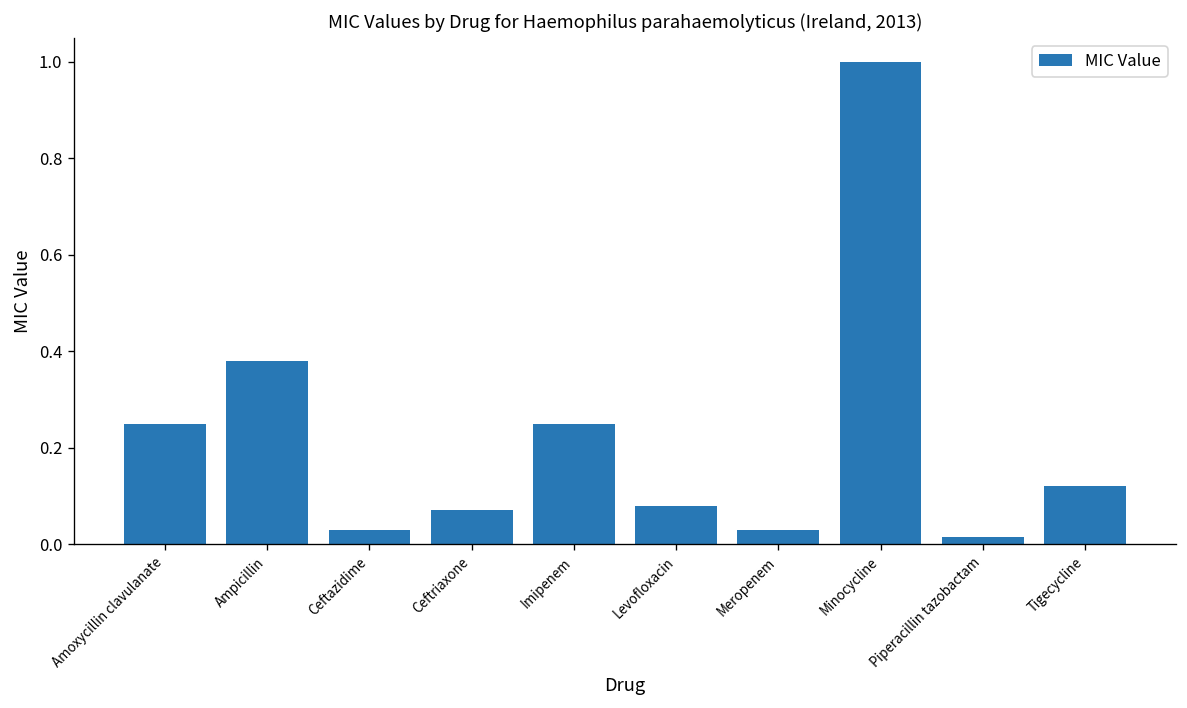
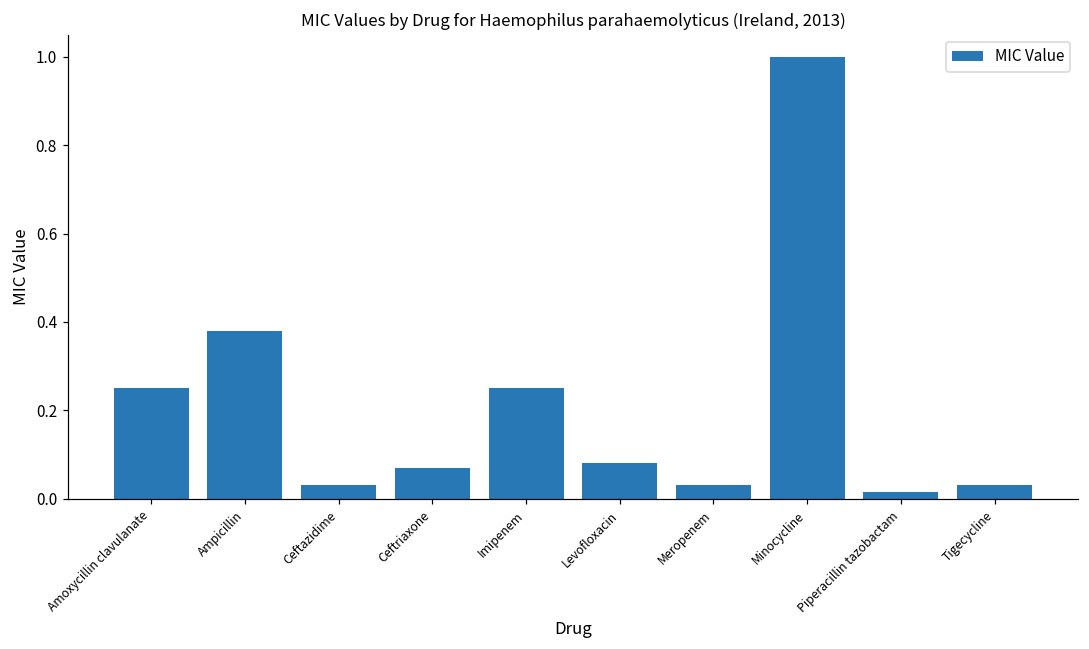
  {
    "Amoxycillin clavulanate": 0.25,
    "Ampicillin": 0.38,
    "Ceftazidime": 0.03,
    "Ceftriaxone": 0.07,
    "Imipenem": 0.25,
    "Levofloxacin": 0.08,
    "Meropenem": 0.03,
    "Minocycline": 1.00,
    "Piperacillin tazobactam": 0.02,
-   "Tigecycline": 0.12
+   "Tigecycline": 0.03
  }
